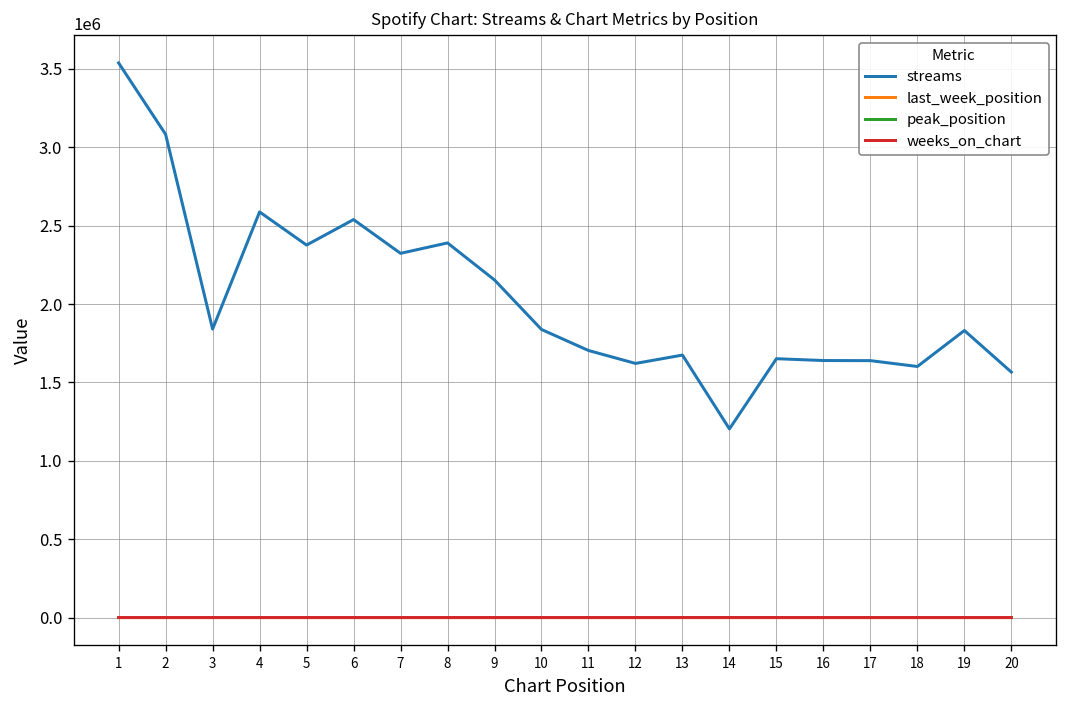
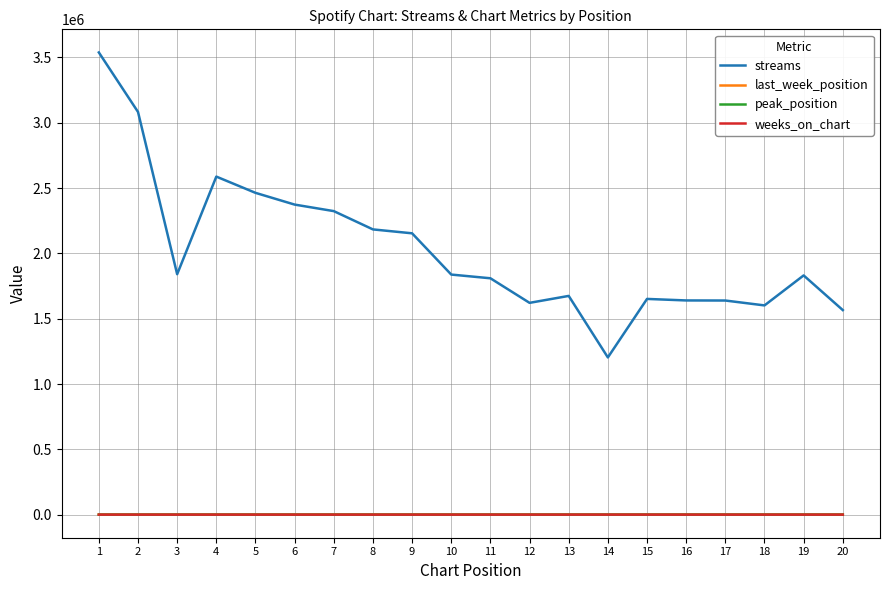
  {
    "streams": {
      "1": 3540000,
      "2": 3080000,
      "3": 1840000,
      "4": 2590000,
-     "5": 2380000,
-     "6": 2540000,
+     "5": 2460000,
+     "6": 2370000,
      "7": 2320000,
-     "8": 2390000,
+     "8": 2180000,
      "9": 2150000,
      "10": 1840000,
-     "11": 1700000,
+     "11": 1810000,
      "12": 1620000,
      "13": 1670000,
      "14": 1200000,
      "15": 1650000,
      "16": 1640000,
      "17": 1640000,
      "18": 1600000,
      "19": 1830000,
      "20": 1570000
    },
    "weeks_on_chart": {
      "1": 0,
      "2": 0,
      "3": 0,
      "4": 0,
      "5": 0,
      "6": 0,
      "7": 0,
      "8": 0,
      "9": 0,
      "10": 0,
      "11": 0,
      "12": 0,
      "13": 0,
      "14": 0,
      "15": 0,
      "16": 0,
      "17": 0,
      "18": 0,
      "19": 0,
      "20": 0
    }
  }
